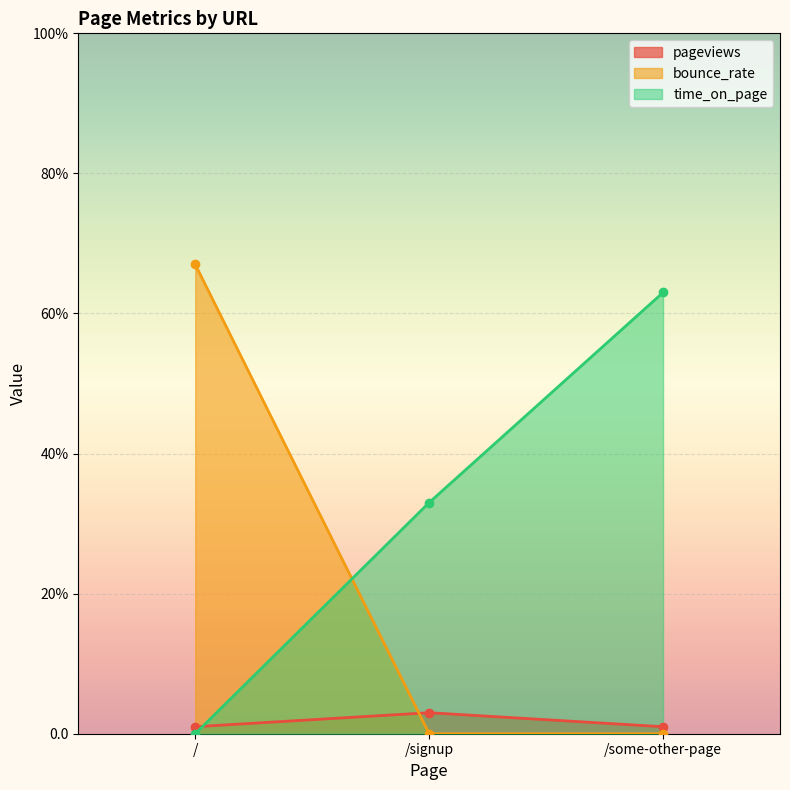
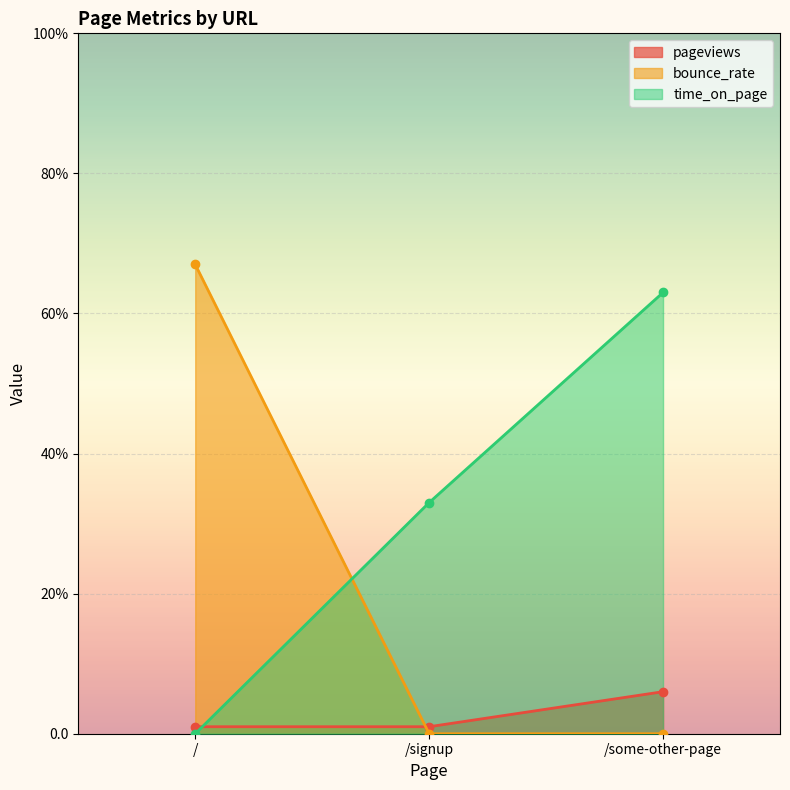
  {
    "pageviews": {
      "/": "1%",
-     "/signup": "3%",
-     "/some-other-page": "1%"
+     "/signup": "1%",
+     "/some-other-page": "6%"
    },
    "bounce_rate": {
      "/": "67%",
      "/signup": "0%",
      "/some-other-page": "0%"
    },
    "time_on_page": {
      "/": "0%",
      "/signup": "33%",
      "/some-other-page": "63%"
    }
  }
